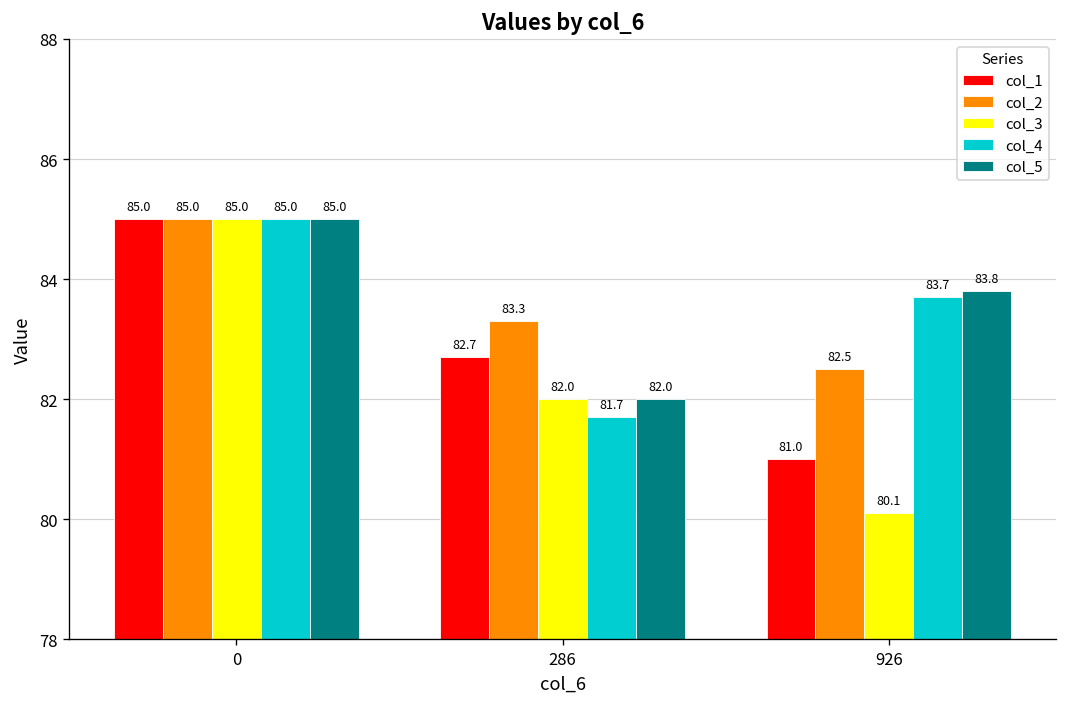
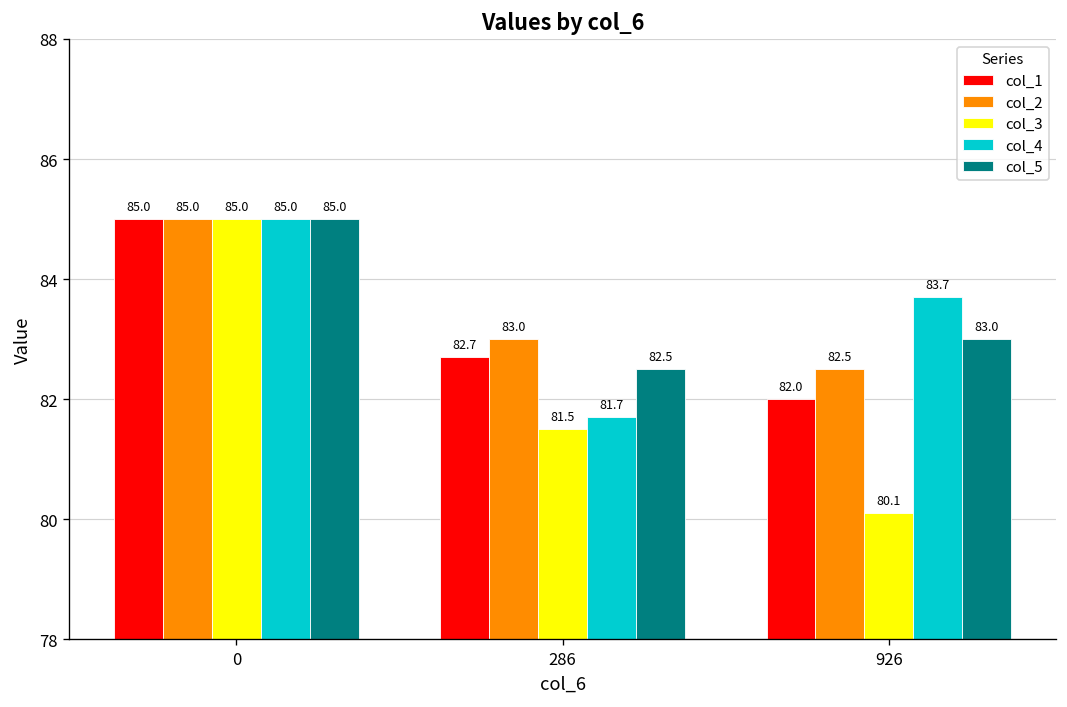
  {
    "col_1": {
      "0": 85.0,
      "286": 82.7,
-     "926": 81.0
+     "926": 82.0
    },
    "col_2": {
      "0": 85.0,
-     "286": 83.3,
+     "286": 83.0,
      "926": 82.5
    },
    "col_3": {
      "0": 85.0,
-     "286": 82.0,
+     "286": 81.5,
      "926": 80.1
    },
    "col_4": {
      "0": 85.0,
      "286": 81.7,
      "926": 83.7
    },
    "col_5": {
      "0": 85.0,
-     "286": 82.0,
-     "926": 83.8
+     "286": 82.5,
+     "926": 83.0
    }
  }
